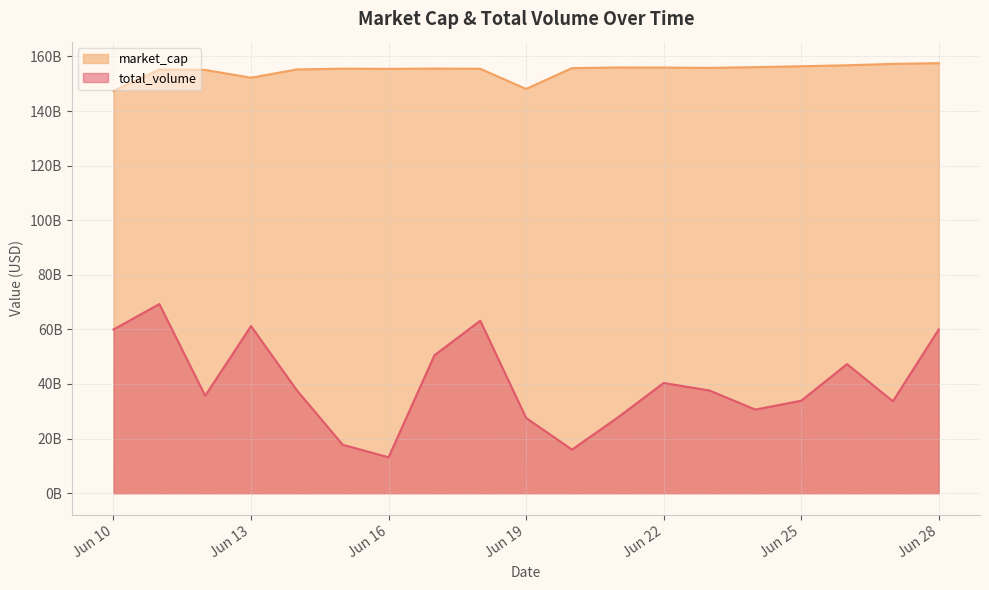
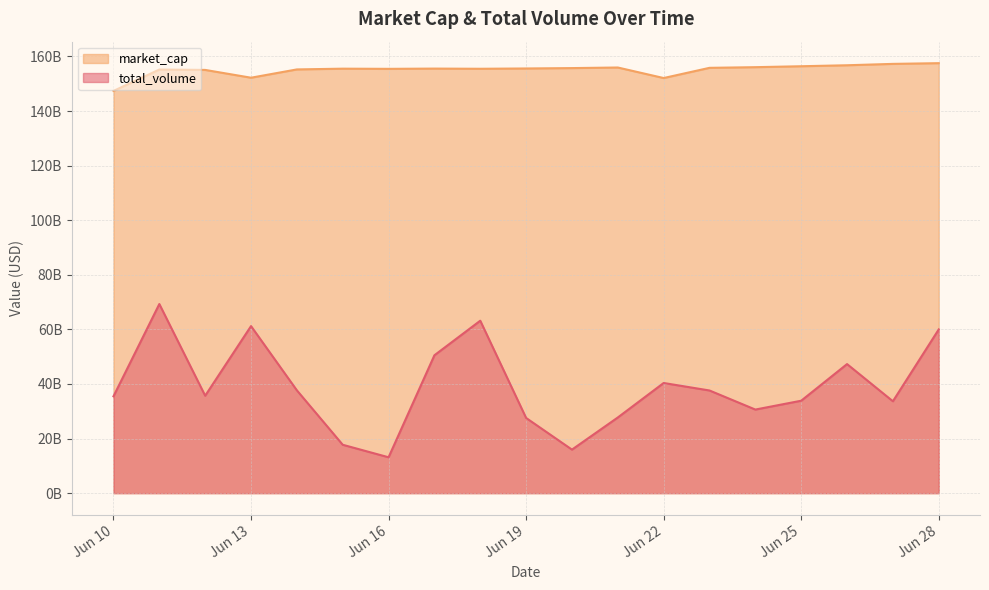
  {
    "market_cap": {
      "Jun 10": 147000000000,
      "Jun 13": 152000000000,
      "Jun 16": 155000000000,
-     "Jun 19": 148000000000,
-     "Jun 22": 156000000000,
+     "Jun 19": 156000000000,
+     "Jun 22": 152000000000,
      "Jun 25": 156000000000,
      "Jun 28": 158000000000
    },
    "total_volume": {
-     "Jun 10": 60000000000,
+     "Jun 10": 35000000000,
      "Jun 13": 61000000000,
      "Jun 16": 13000000000,
      "Jun 19": 28000000000,
      "Jun 22": 40000000000,
      "Jun 25": 34000000000,
      "Jun 28": 60000000000
    }
  }
